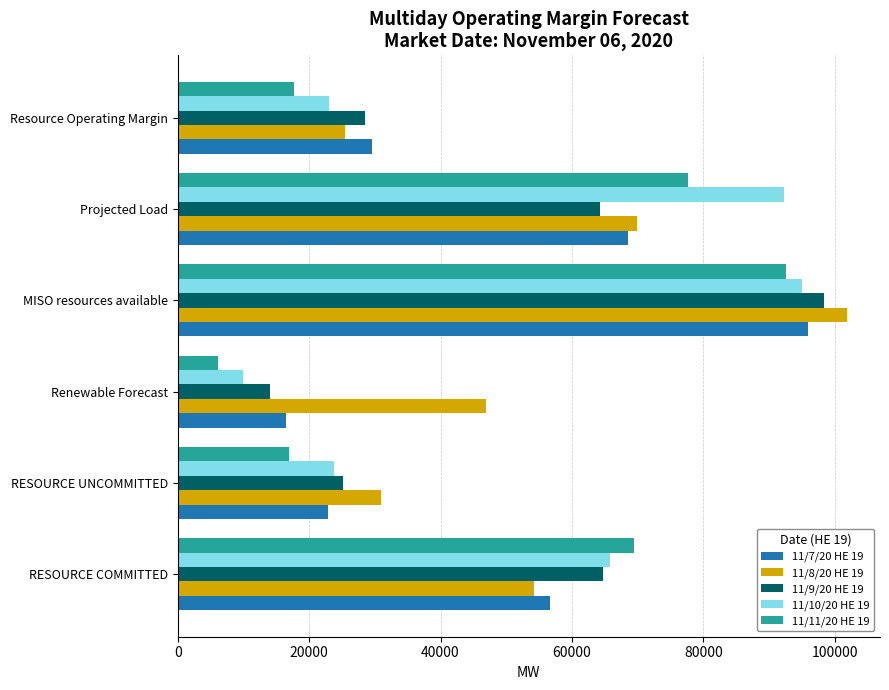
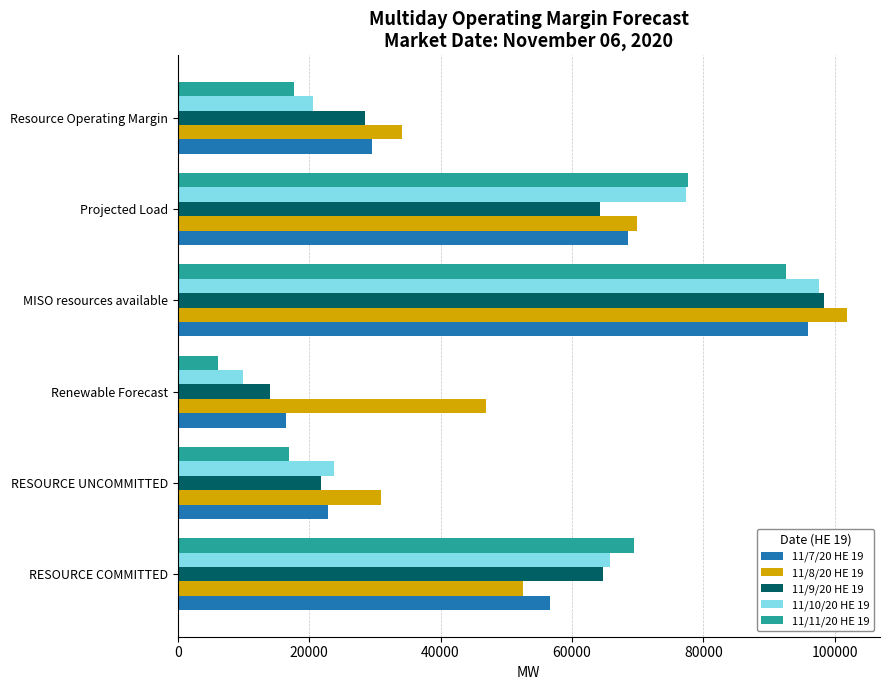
  {
    "11/8/20 HE 19": {
-     "Resource Operating Margin": 25000,
+     "Resource Operating Margin": 34000,
      "Projected Load": 70000,
      "MISO resources available": 102000,
      "Renewable Forecast": 47000,
      "RESOURCE UNCOMMITTED": 31000,
-     "RESOURCE COMMITTED": 54000
+     "RESOURCE COMMITTED": 53000
    },
    "11/9/20 HE 19": {
      "Resource Operating Margin": 28000,
      "Projected Load": 64000,
      "MISO resources available": 98000,
      "Renewable Forecast": 14000,
-     "RESOURCE UNCOMMITTED": 25000,
+     "RESOURCE UNCOMMITTED": 22000,
      "RESOURCE COMMITTED": 65000
    },
    "11/10/20 HE 19": {
-     "Resource Operating Margin": 23000,
-     "Projected Load": 92000,
-     "MISO resources available": 95000,
+     "Resource Operating Margin": 21000,
+     "Projected Load": 77000,
+     "MISO resources available": 98000,
      "Renewable Forecast": 10000,
      "RESOURCE UNCOMMITTED": 24000,
      "RESOURCE COMMITTED": 66000
    }
  }
